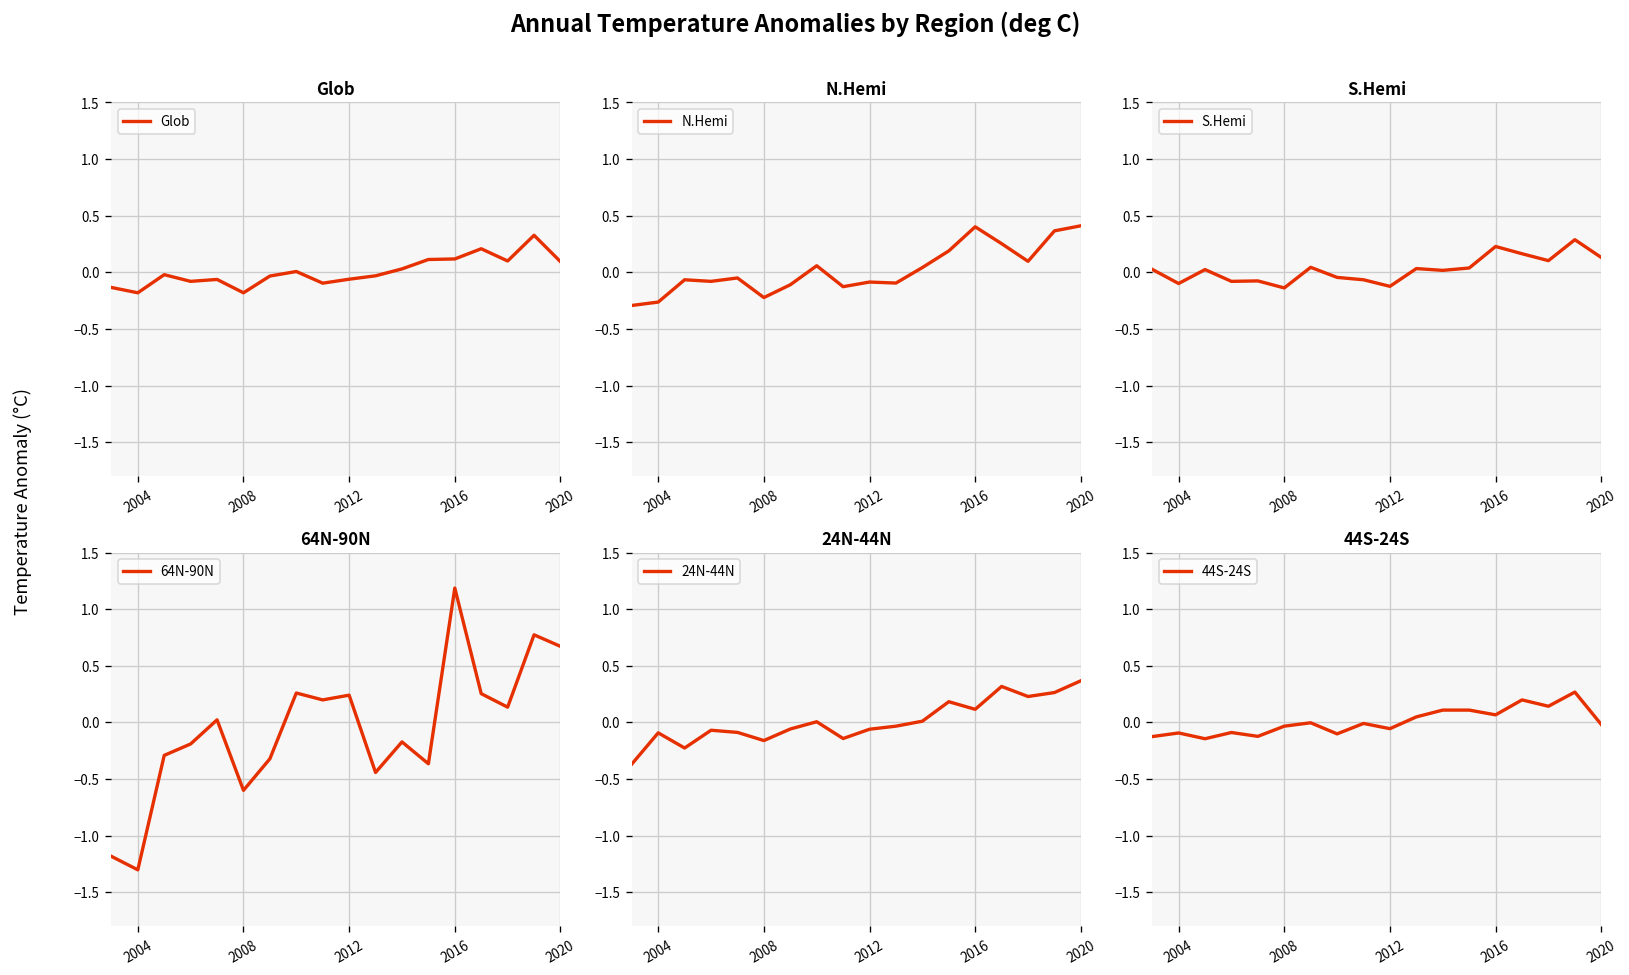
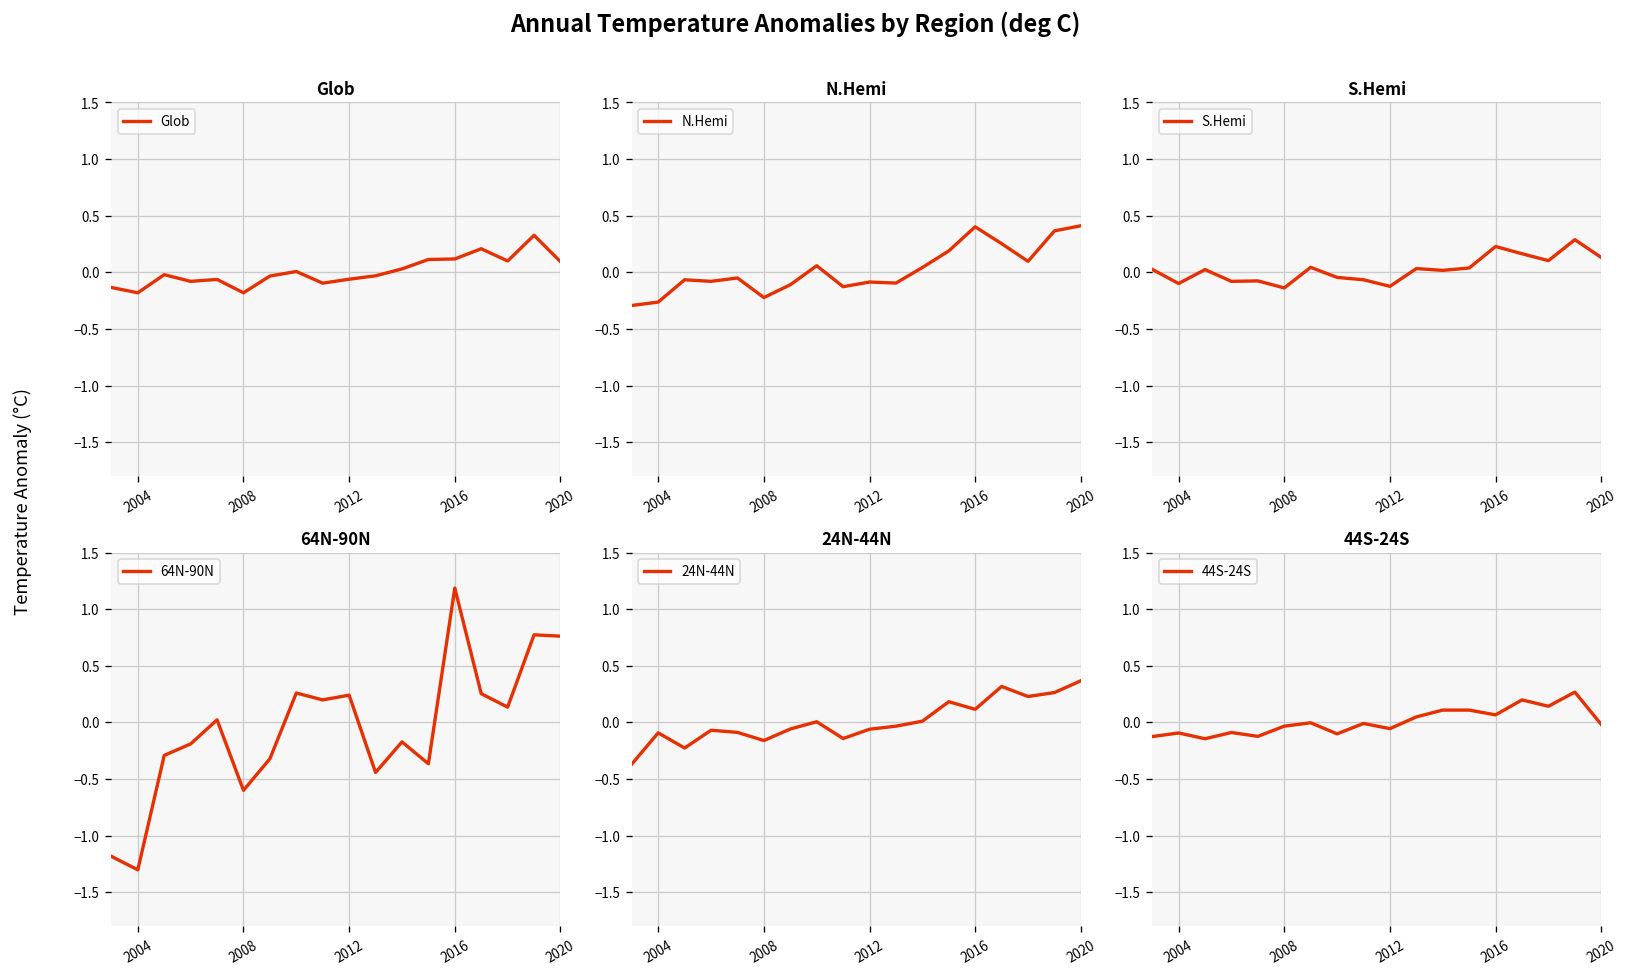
  {
    "Glob": {
      "2004": -0.2,
      "2008": -0.2,
      "2012": -0.1,
      "2016": 0.1,
      "2020": 0.1
    },
    "N.Hemi": {
      "2004": -0.3,
      "2008": -0.2,
      "2012": -0.1,
      "2016": 0.4,
      "2020": 0.4
    },
    "S.Hemi": {
      "2004": -0.1,
      "2008": -0.1,
      "2012": -0.1,
      "2016": 0.2,
      "2020": 0.1
    },
    "64N-90N": {
      "2004": -1.3,
      "2008": -0.6,
      "2012": 0.2,
      "2016": 1.2,
-     "2020": 0.7
+     "2020": 0.8
    },
    "24N-44N": {
      "2004": -0.1,
      "2008": -0.2,
      "2012": -0.1,
      "2016": 0.1,
      "2020": 0.4
    },
    "44S-24S": {
      "2004": -0.1,
      "2008": 0.0,
      "2012": -0.1,
      "2016": 0.1,
      "2020": 0.0
    }
  }
